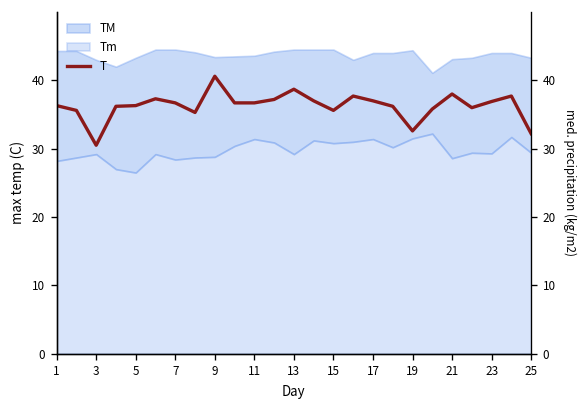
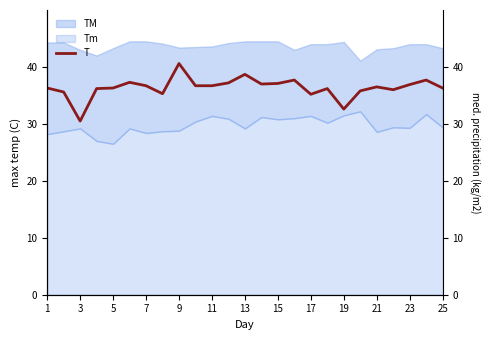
  {
    "T": {
      "1": 36,
      "3": 31,
      "5": 36,
      "7": 37,
      "9": 41,
      "11": 37,
      "13": 39,
-     "15": 36,
-     "17": 37,
+     "15": 37,
+     "17": 35,
      "19": 33,
-     "21": 38,
+     "21": 37,
      "23": 37,
-     "25": 32
+     "25": 36
    }
  }
